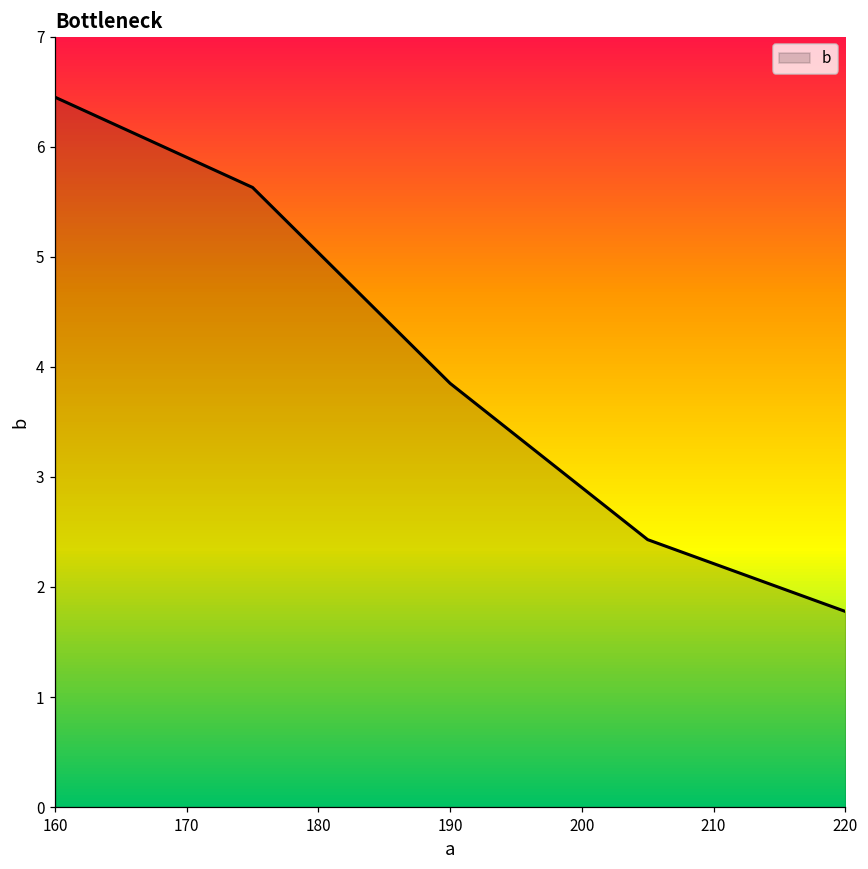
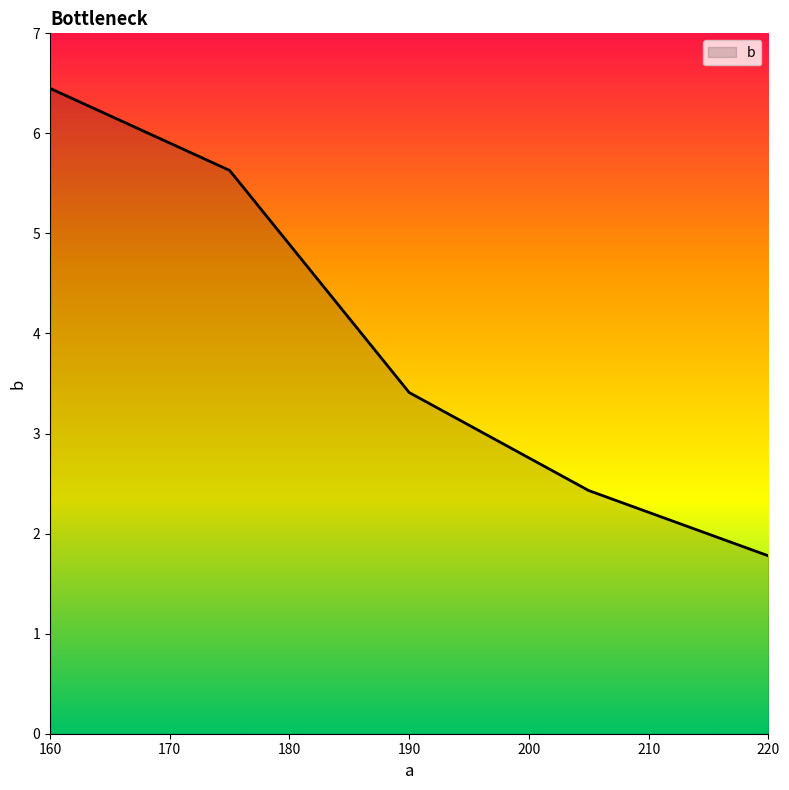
  {
    "160": 6.45,
-   "190": 3.85,
+   "190": 3.41,
    "220": 1.78
  }
